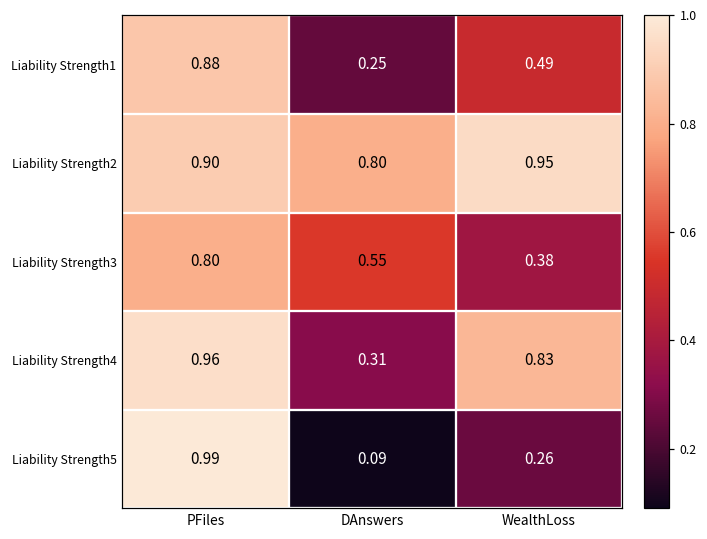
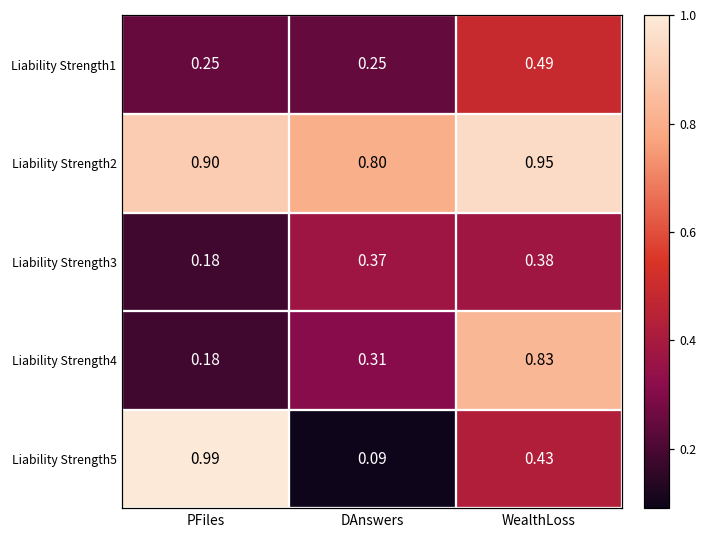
  {
    "Liability Strength1": {
-     "PFiles": 0.88,
+     "PFiles": 0.25,
      "DAnswers": 0.25,
      "WealthLoss": 0.49
    },
    "Liability Strength2": {
      "PFiles": 0.90,
      "DAnswers": 0.80,
      "WealthLoss": 0.95
    },
    "Liability Strength3": {
-     "PFiles": 0.80,
-     "DAnswers": 0.55,
+     "PFiles": 0.18,
+     "DAnswers": 0.37,
      "WealthLoss": 0.38
    },
    "Liability Strength4": {
-     "PFiles": 0.96,
+     "PFiles": 0.18,
      "DAnswers": 0.31,
      "WealthLoss": 0.83
    },
    "Liability Strength5": {
      "PFiles": 0.99,
      "DAnswers": 0.09,
-     "WealthLoss": 0.26
+     "WealthLoss": 0.43
    }
  }
